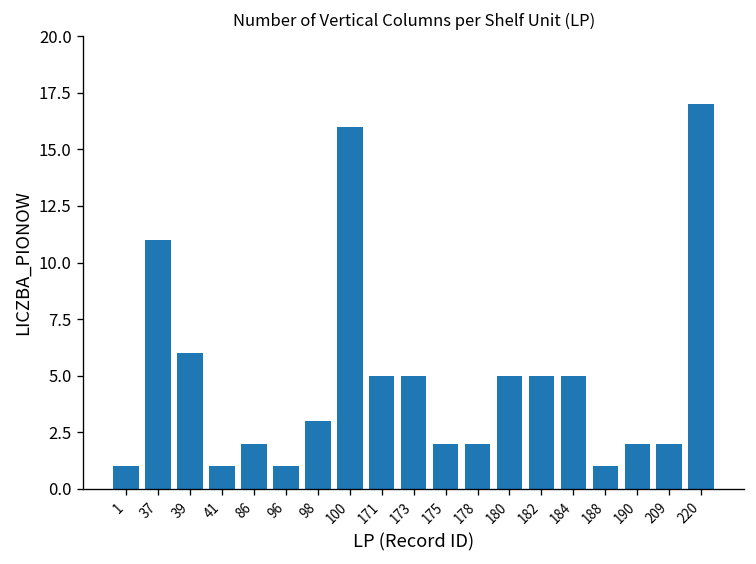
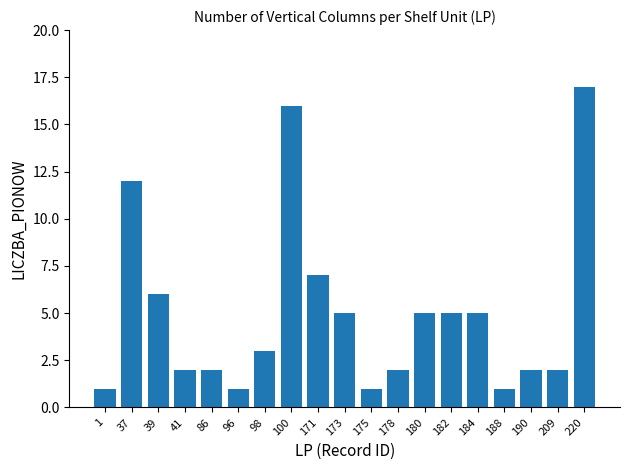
  {
    "1": 1,
-   "37": 11,
+   "37": 12,
    "39": 6,
-   "41": 1,
+   "41": 2,
    "86": 2,
    "96": 1,
    "98": 3,
    "100": 16,
-   "171": 5,
+   "171": 7,
    "173": 5,
-   "175": 2,
+   "175": 1,
    "178": 2,
    "180": 5,
    "182": 5,
    "184": 5,
    "188": 1,
    "190": 2,
    "209": 2,
    "220": 17
  }
